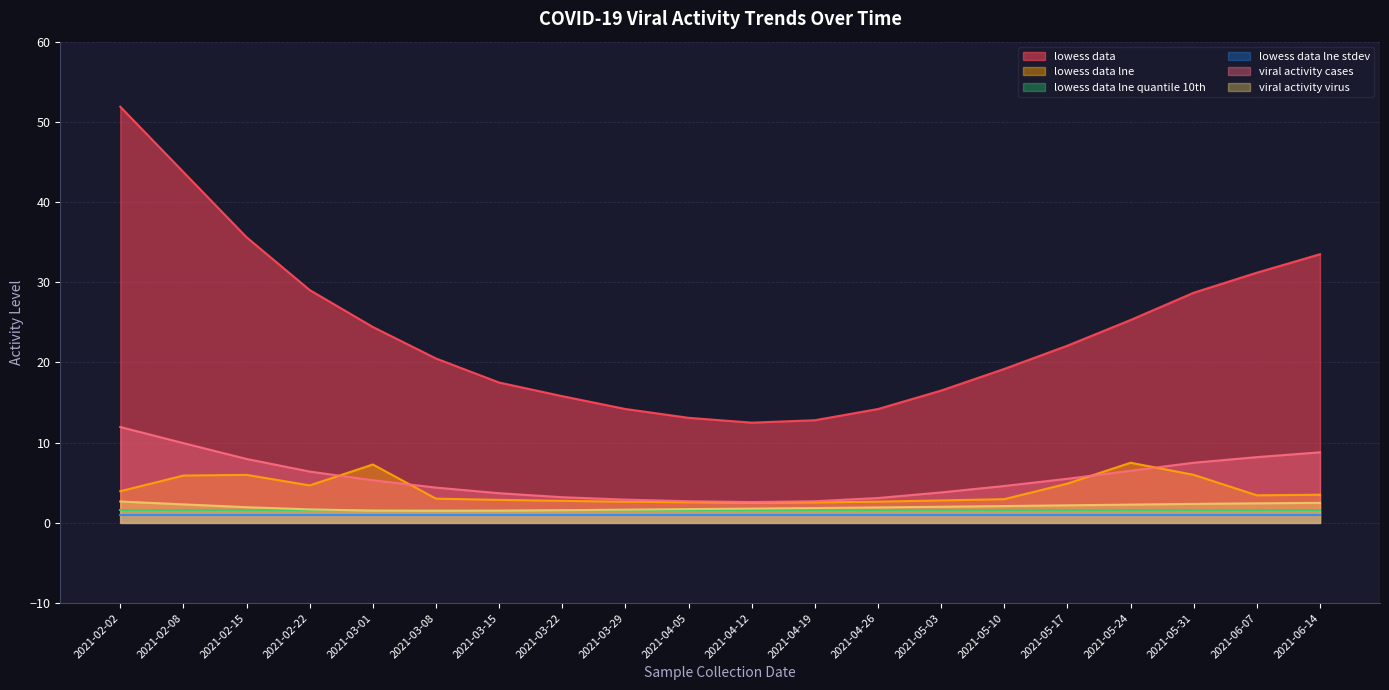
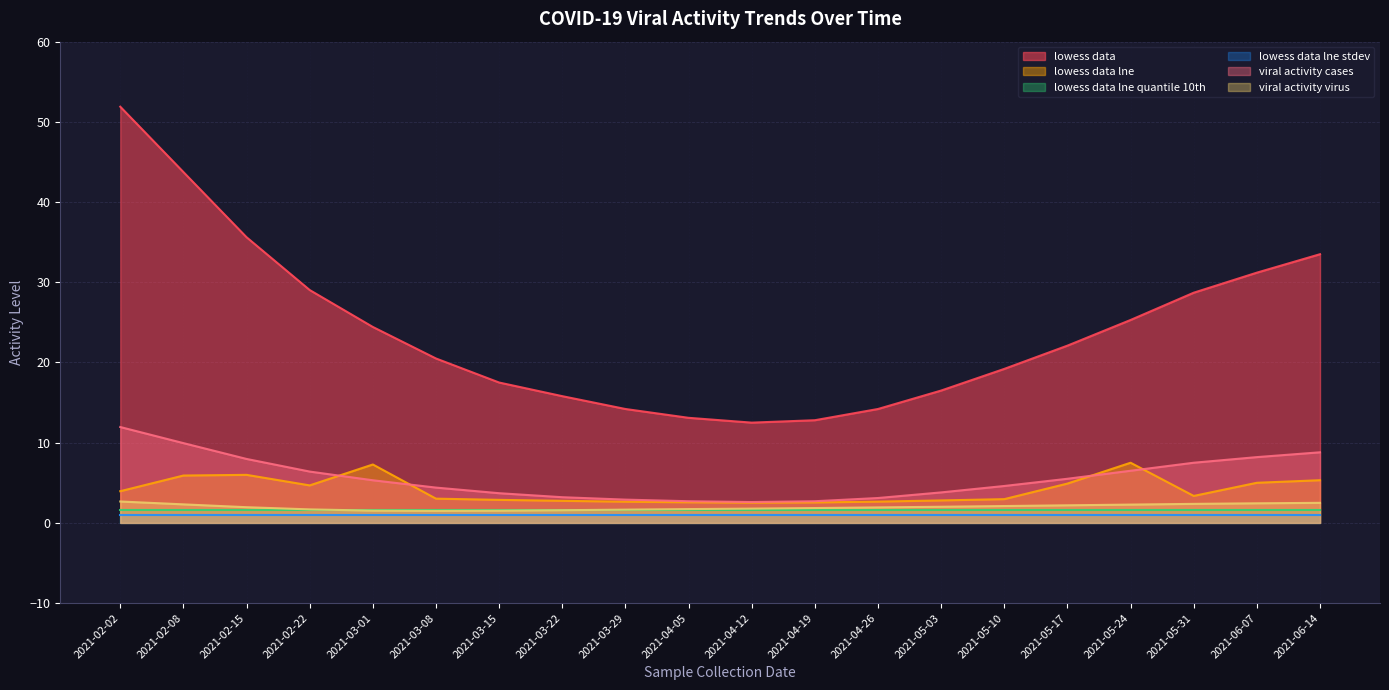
  {
    "lowess data lne": {
      "2021-02-02": 4,
      "2021-02-08": 6,
      "2021-02-15": 6,
      "2021-02-22": 5,
      "2021-03-01": 7,
      "2021-03-08": 3,
      "2021-03-15": 3,
      "2021-03-22": 3,
      "2021-04-26": 3,
      "2021-05-03": 3,
      "2021-05-10": 3,
      "2021-05-17": 5,
      "2021-05-24": 8,
-     "2021-05-31": 6,
-     "2021-06-07": 3,
-     "2021-06-14": 4
+     "2021-05-31": 3,
+     "2021-06-07": 5,
+     "2021-06-14": 5
    },
    "lowess data lne quantile 10th": {
      "2021-02-02": 2,
      "2021-02-08": 2,
      "2021-05-03": 2,
      "2021-05-10": 2,
      "2021-05-17": 2,
      "2021-05-24": 2,
      "2021-05-31": 2,
      "2021-06-07": 2,
      "2021-06-14": 2
    },
    "lowess data lne stdev": {
      "2021-02-02": 1,
      "2021-02-08": 1,
      "2021-02-15": 1,
      "2021-02-22": 1,
      "2021-03-01": 1,
      "2021-03-08": 1,
      "2021-03-15": 1,
      "2021-03-22": 1,
      "2021-03-29": 1,
      "2021-04-05": 1,
      "2021-04-12": 1,
      "2021-04-19": 1,
      "2021-04-26": 1,
      "2021-05-03": 1,
      "2021-05-10": 1,
      "2021-05-17": 1,
      "2021-05-24": 1,
      "2021-05-31": 1,
      "2021-06-07": 1,
      "2021-06-14": 1
    }
  }
